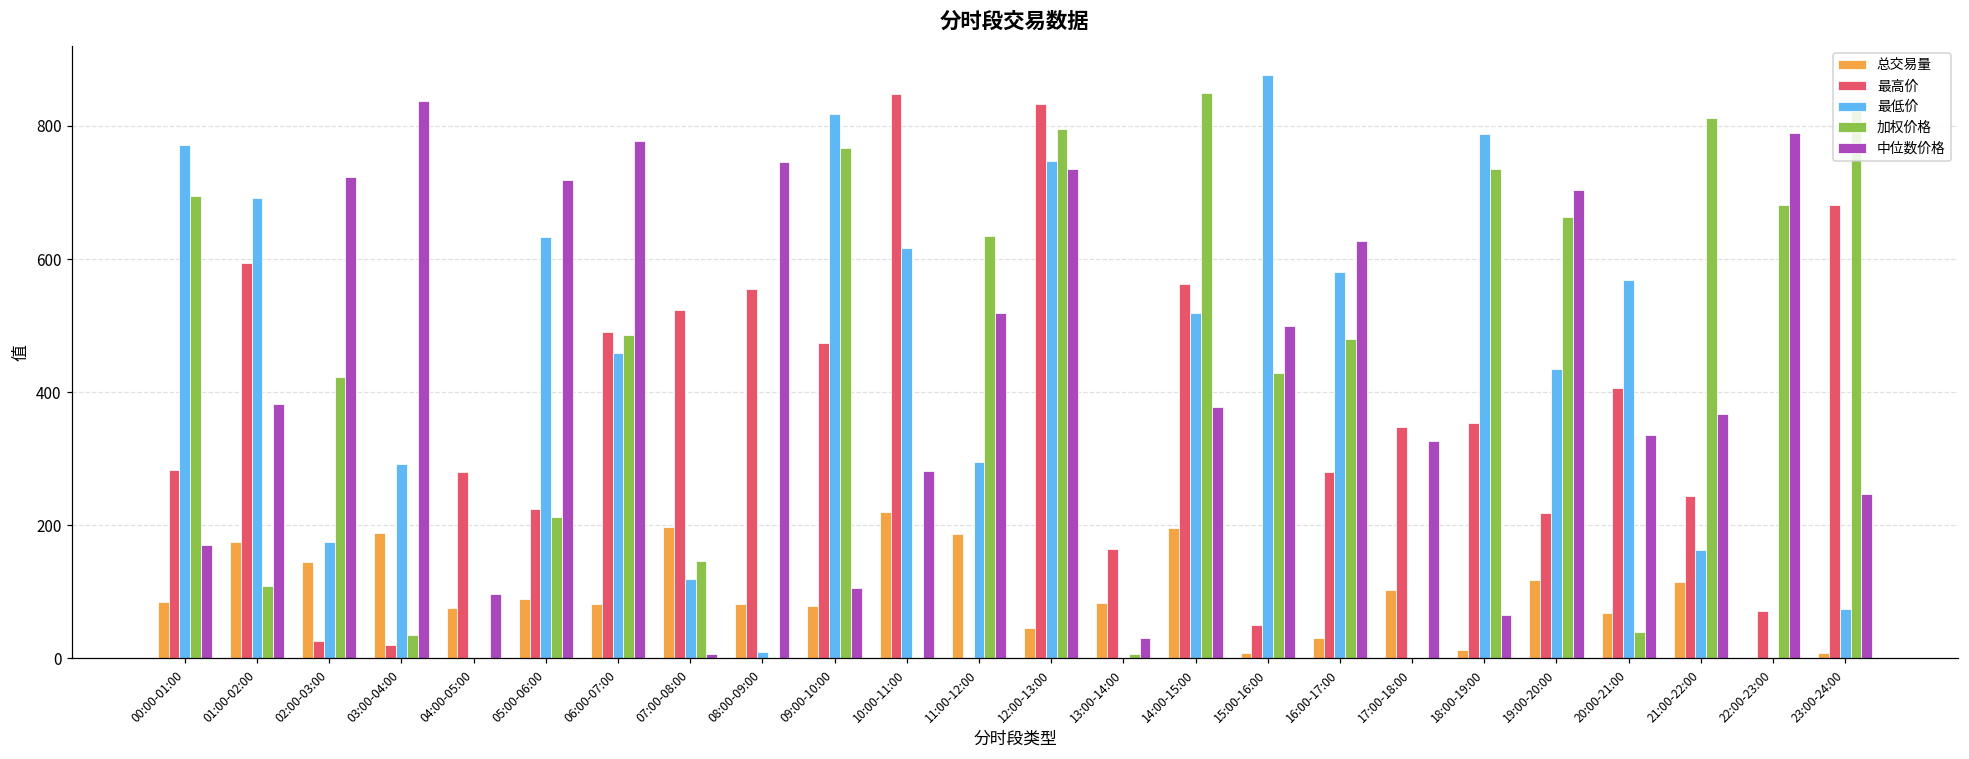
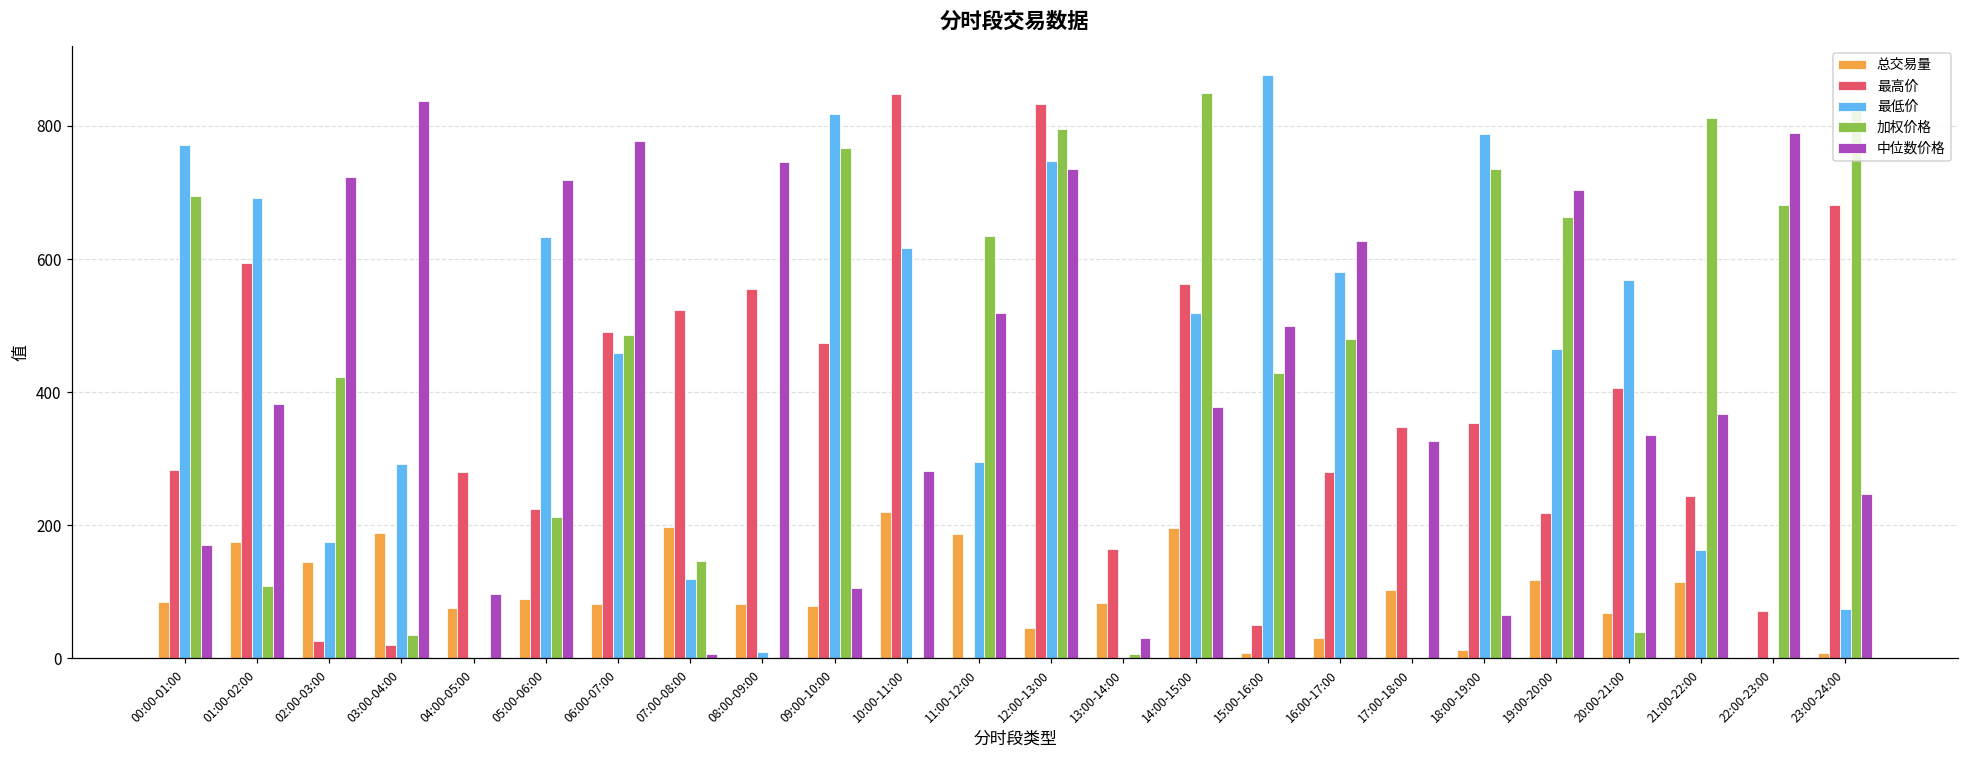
  {
    "总交易量": {
      "00:00-01:00": 80,
      "01:00-02:00": 180,
      "02:00-03:00": 150,
      "03:00-04:00": 190,
      "04:00-05:00": 80,
      "05:00-06:00": 90,
      "06:00-07:00": 80,
      "07:00-08:00": 200,
      "08:00-09:00": 80,
      "09:00-10:00": 80,
      "10:00-11:00": 220,
      "11:00-12:00": 190,
      "12:00-13:00": 50,
      "13:00-14:00": 80,
      "14:00-15:00": 200,
      "15:00-16:00": 10,
      "16:00-17:00": 30,
      "17:00-18:00": 100,
      "18:00-19:00": 10,
      "19:00-20:00": 120,
      "20:00-21:00": 70,
      "21:00-22:00": 110,
      "22:00-23:00": 0,
      "23:00-24:00": 10
    },
    "最高价": {
      "00:00-01:00": 280,
      "01:00-02:00": 590,
      "02:00-03:00": 30,
      "03:00-04:00": 20,
      "04:00-05:00": 280,
      "05:00-06:00": 220,
      "06:00-07:00": 490,
      "07:00-08:00": 520,
      "08:00-09:00": 560,
      "09:00-10:00": 470,
      "10:00-11:00": 850,
      "11:00-12:00": 0,
      "12:00-13:00": 830,
      "13:00-14:00": 160,
      "14:00-15:00": 560,
      "15:00-16:00": 50,
      "16:00-17:00": 280,
      "17:00-18:00": 350,
      "18:00-19:00": 350,
      "19:00-20:00": 220,
      "20:00-21:00": 410,
      "21:00-22:00": 240,
      "22:00-23:00": 70,
      "23:00-24:00": 680
    },
    "最低价": {
      "00:00-01:00": 770,
      "01:00-02:00": 690,
      "02:00-03:00": 180,
      "03:00-04:00": 290,
      "04:00-05:00": 0,
      "05:00-06:00": 630,
      "06:00-07:00": 460,
      "07:00-08:00": 120,
      "08:00-09:00": 10,
      "09:00-10:00": 820,
      "10:00-11:00": 620,
      "11:00-12:00": 290,
      "12:00-13:00": 750,
      "13:00-14:00": 0,
      "14:00-15:00": 520,
      "15:00-16:00": 880,
      "16:00-17:00": 580,
      "17:00-18:00": 0,
      "18:00-19:00": 790,
-     "19:00-20:00": 440,
+     "19:00-20:00": 460,
      "20:00-21:00": 570,
      "21:00-22:00": 160,
      "22:00-23:00": 0,
      "23:00-24:00": 70
    },
    "加权价格": {
      "00:00-01:00": 690,
      "01:00-02:00": 110,
      "02:00-03:00": 420,
      "03:00-04:00": 30,
      "04:00-05:00": 0,
      "05:00-06:00": 210,
      "06:00-07:00": 490,
      "07:00-08:00": 150,
      "08:00-09:00": 0,
      "09:00-10:00": 770,
      "10:00-11:00": 0,
      "11:00-12:00": 630,
      "12:00-13:00": 800,
      "13:00-14:00": 10,
      "14:00-15:00": 850,
      "15:00-16:00": 430,
      "16:00-17:00": 480,
      "17:00-18:00": 0,
      "18:00-19:00": 740,
      "19:00-20:00": 660,
      "20:00-21:00": 40,
      "21:00-22:00": 810,
      "22:00-23:00": 680
    },
    "中位数价格": {
      "00:00-01:00": 170,
      "01:00-02:00": 380,
      "02:00-03:00": 720,
      "03:00-04:00": 840,
      "04:00-05:00": 100,
      "05:00-06:00": 720,
      "06:00-07:00": 780,
      "07:00-08:00": 10,
      "08:00-09:00": 750,
      "09:00-10:00": 110,
      "10:00-11:00": 280,
      "11:00-12:00": 520,
      "12:00-13:00": 740,
      "13:00-14:00": 30,
      "14:00-15:00": 380,
      "15:00-16:00": 500,
      "16:00-17:00": 630,
      "17:00-18:00": 330,
      "18:00-19:00": 70,
      "19:00-20:00": 700,
      "20:00-21:00": 340,
      "21:00-22:00": 370,
      "22:00-23:00": 790,
      "23:00-24:00": 250
    }
  }
